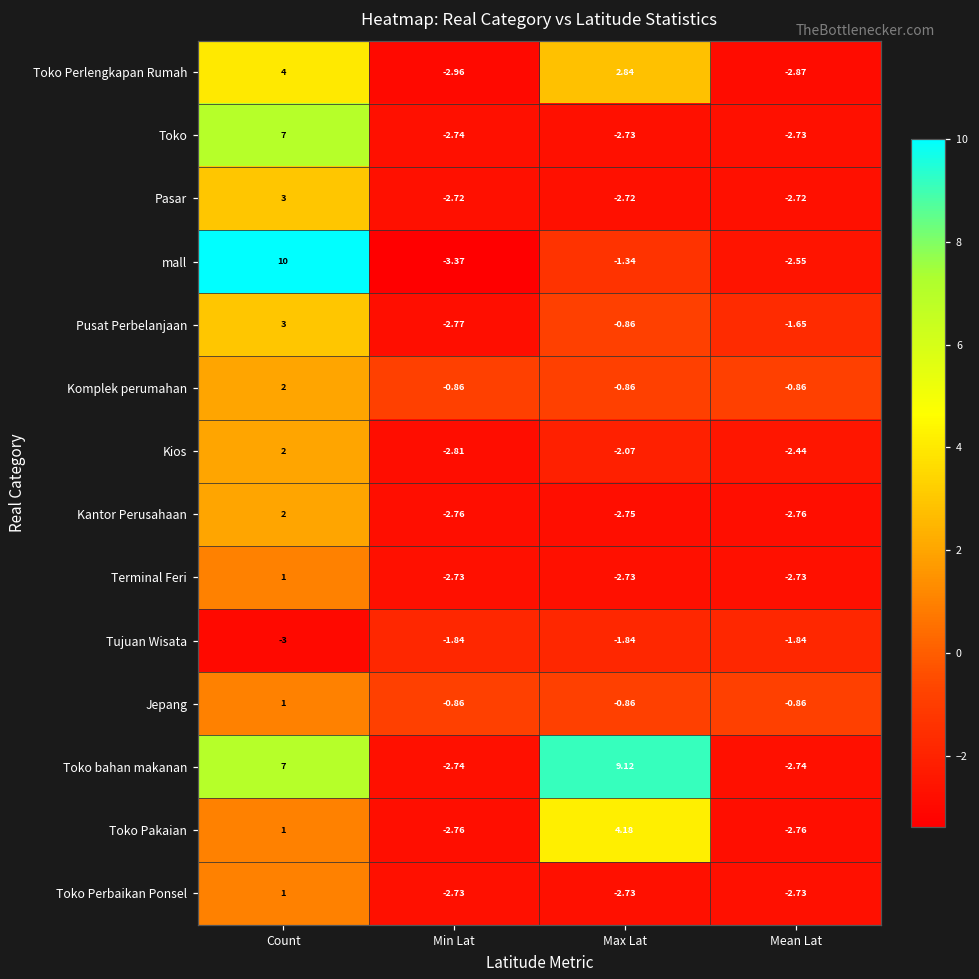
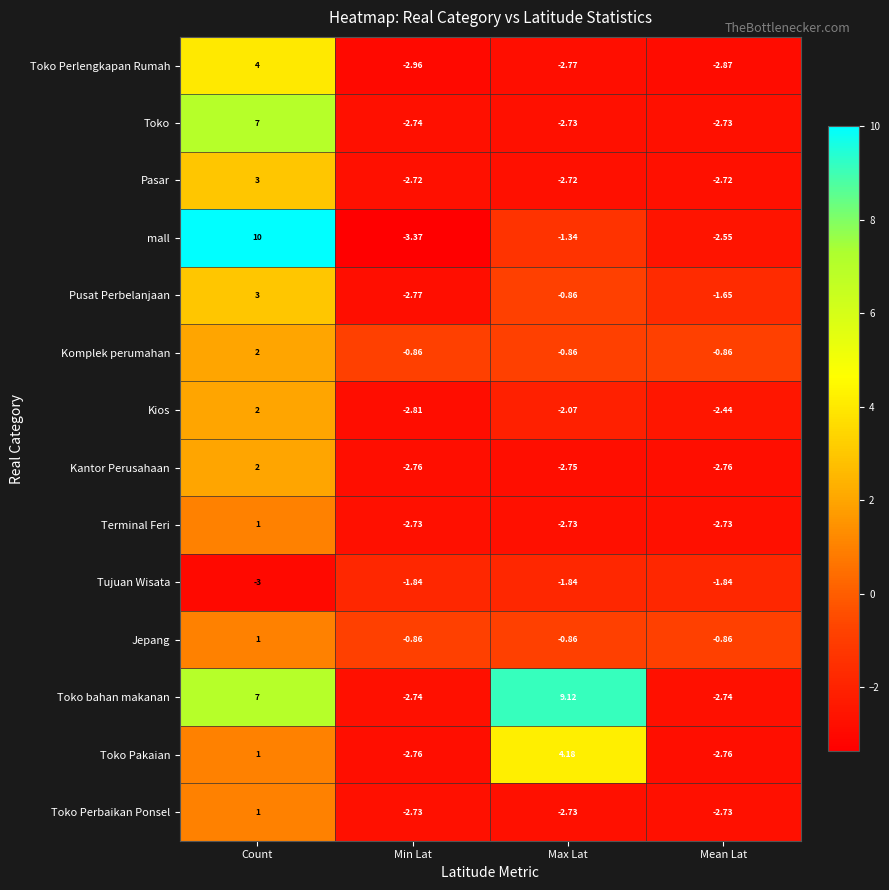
  {
    "Toko Perlengkapan Rumah": {
      "Count": 4,
      "Min Lat": -2.96,
-     "Max Lat": 2.84,
+     "Max Lat": -2.77,
      "Mean Lat": -2.87
    },
    "Toko": {
      "Count": 7,
      "Min Lat": -2.74,
      "Max Lat": -2.73,
      "Mean Lat": -2.73
    },
    "Pasar": {
      "Count": 3,
      "Min Lat": -2.72,
      "Max Lat": -2.72,
      "Mean Lat": -2.72
    },
    "mall": {
      "Count": 10,
      "Min Lat": -3.37,
      "Max Lat": -1.34,
      "Mean Lat": -2.55
    },
    "Pusat Perbelanjaan": {
      "Count": 3,
      "Min Lat": -2.77,
      "Max Lat": -0.86,
      "Mean Lat": -1.65
    },
    "Komplek perumahan": {
      "Count": 2,
      "Min Lat": -0.86,
      "Max Lat": -0.86,
      "Mean Lat": -0.86
    },
    "Kios": {
      "Count": 2,
      "Min Lat": -2.81,
      "Max Lat": -2.07,
      "Mean Lat": -2.44
    },
    "Kantor Perusahaan": {
      "Count": 2,
      "Min Lat": -2.76,
      "Max Lat": -2.75,
      "Mean Lat": -2.76
    },
    "Terminal Feri": {
      "Count": 1,
      "Min Lat": -2.73,
      "Max Lat": -2.73,
      "Mean Lat": -2.73
    },
    "Tujuan Wisata": {
      "Count": -3,
      "Min Lat": -1.84,
      "Max Lat": -1.84,
      "Mean Lat": -1.84
    },
    "Jepang": {
      "Count": 1,
      "Min Lat": -0.86,
      "Max Lat": -0.86,
      "Mean Lat": -0.86
    },
    "Toko bahan makanan": {
      "Count": 7,
      "Min Lat": -2.74,
      "Max Lat": 9.12,
      "Mean Lat": -2.74
    },
    "Toko Pakaian": {
      "Count": 1,
      "Min Lat": -2.76,
      "Max Lat": 4.18,
      "Mean Lat": -2.76
    },
    "Toko Perbaikan Ponsel": {
      "Count": 1,
      "Min Lat": -2.73,
      "Max Lat": -2.73,
      "Mean Lat": -2.73
    }
  }
